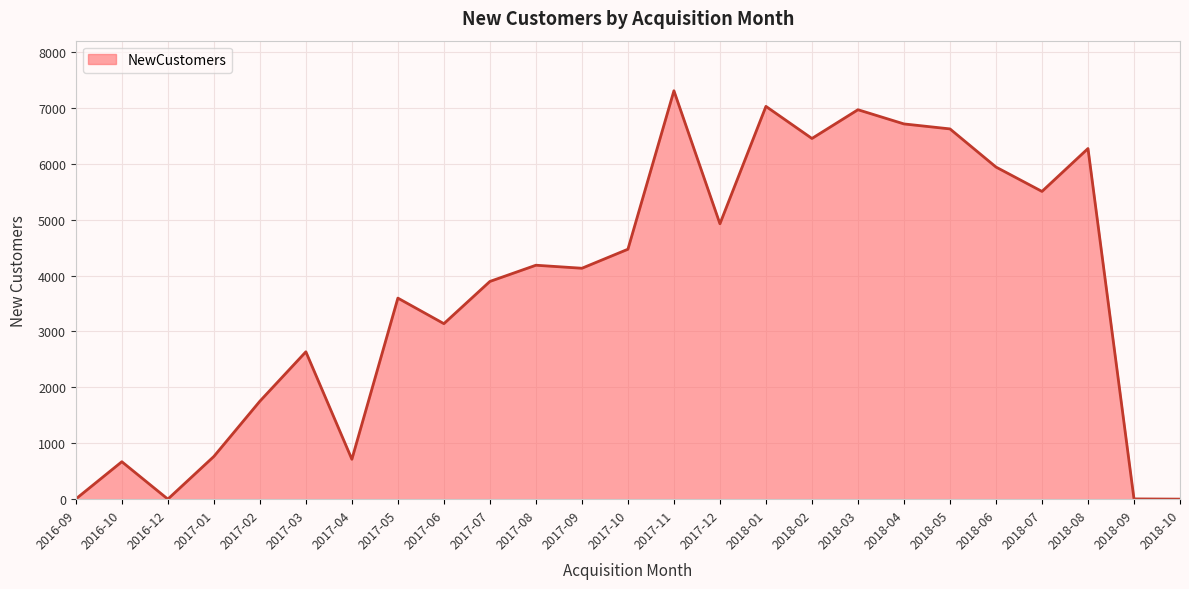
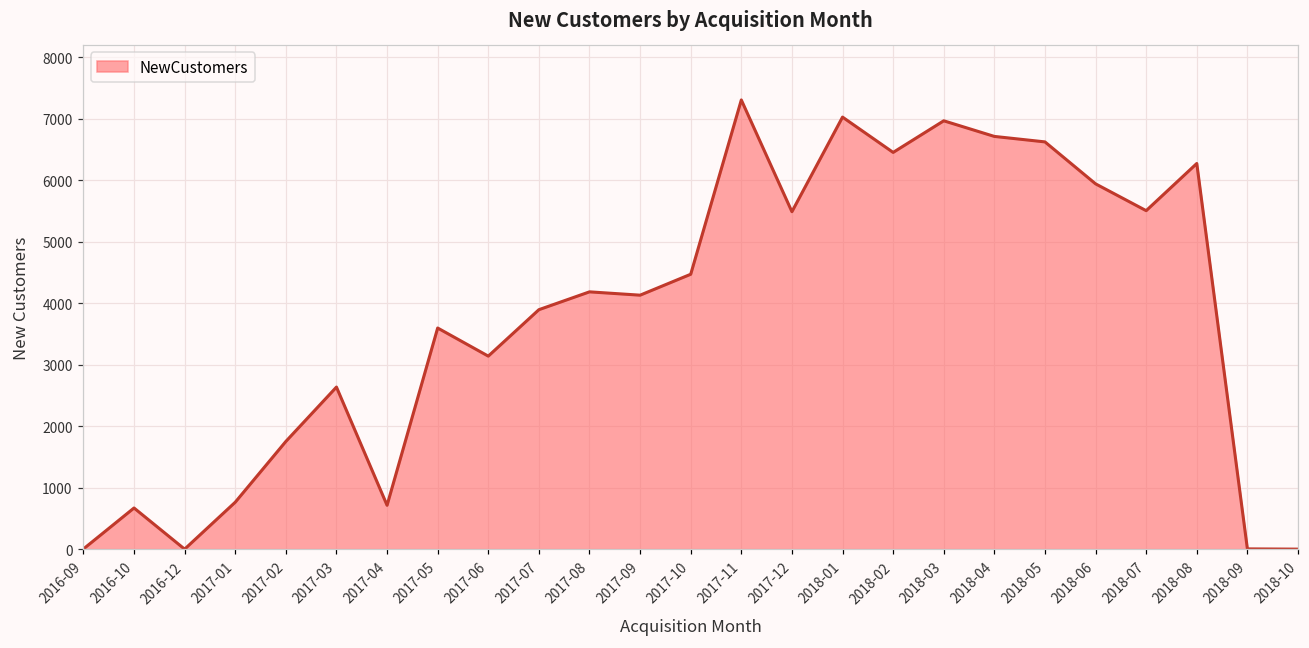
  {
    "2016-09": 0,
    "2016-10": 700,
    "2016-12": 0,
    "2017-01": 800,
    "2017-02": 1800,
    "2017-03": 2600,
    "2017-04": 700,
    "2017-05": 3600,
    "2017-06": 3100,
    "2017-07": 3900,
    "2017-08": 4200,
    "2017-09": 4100,
    "2017-10": 4500,
    "2017-11": 7300,
-   "2017-12": 4900,
+   "2017-12": 5500,
    "2018-01": 7000,
    "2018-02": 6500,
    "2018-03": 7000,
    "2018-04": 6700,
    "2018-05": 6600,
    "2018-06": 5900,
    "2018-07": 5500,
    "2018-08": 6300,
    "2018-09": 0,
    "2018-10": 0
  }
